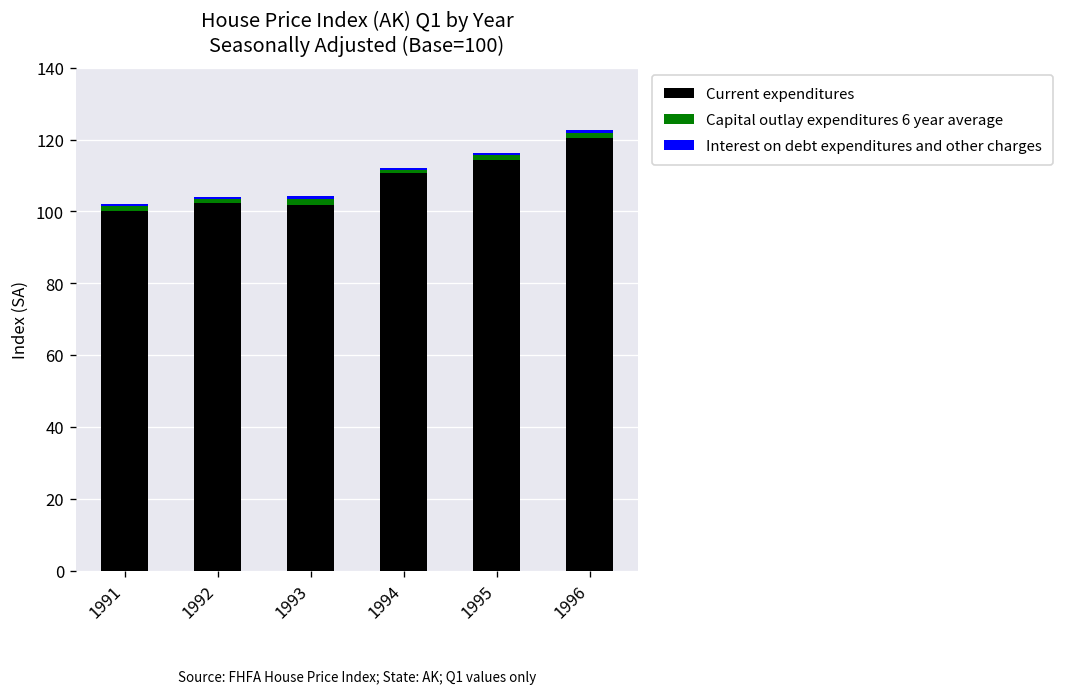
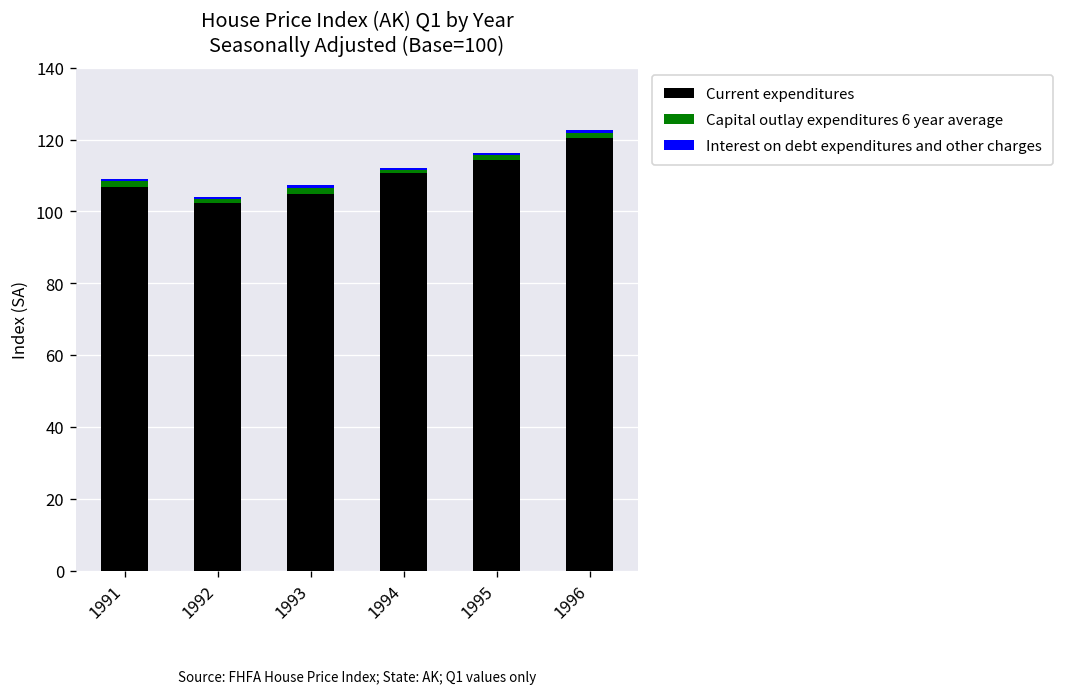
  {
    "Current expenditures": {
-     "1991": 100,
+     "1991": 107,
      "1992": 102,
-     "1993": 102,
+     "1993": 105,
      "1994": 111,
      "1995": 114,
      "1996": 120
    },
    "Capital outlay expenditures 6 year average": {
      "1991": 2,
      "1992": 1,
      "1993": 2,
      "1994": 1,
      "1995": 1,
      "1996": 1
    }
  }
